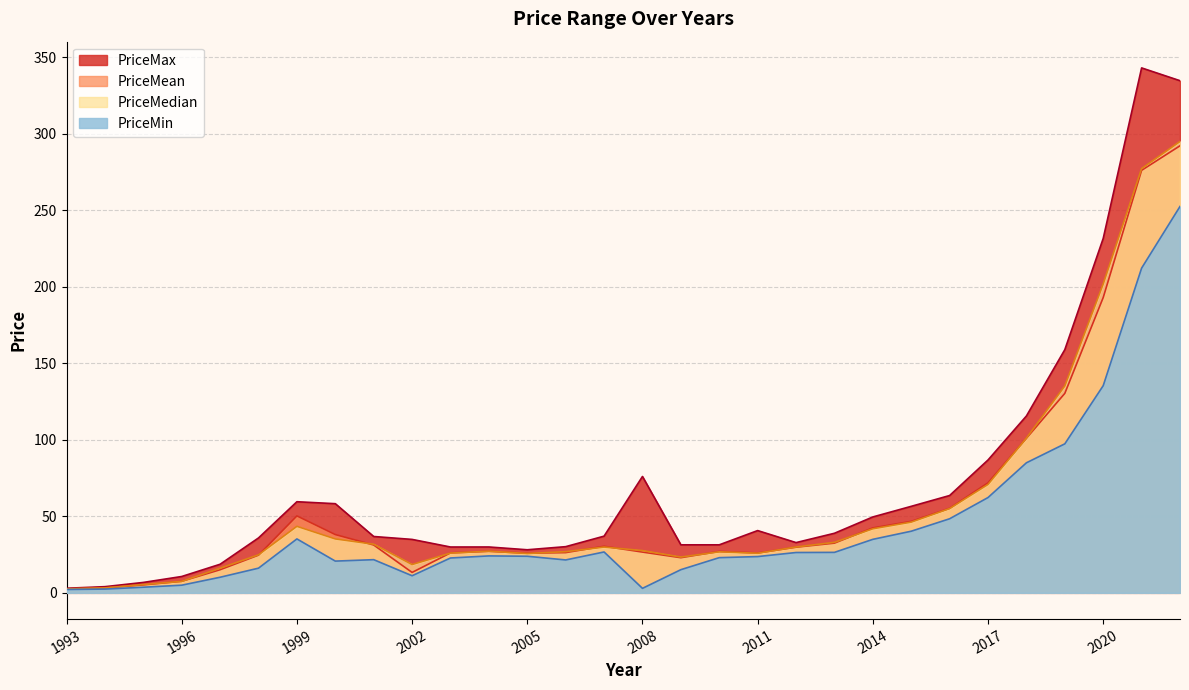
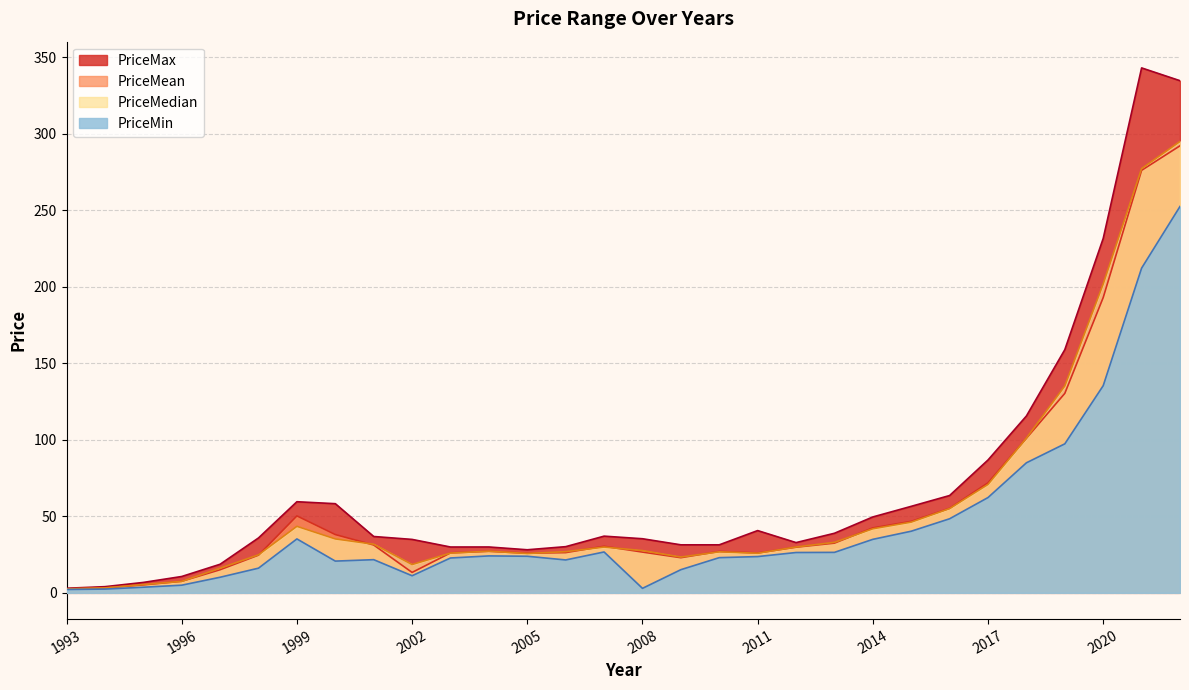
  {
    "PriceMax": {
      "1996": 11,
      "1999": 60,
      "2002": 35,
      "2005": 28,
-     "2008": 76,
+     "2008": 35,
      "2011": 41,
      "2014": 50,
      "2017": 87,
      "2020": 232
    },
    "PriceMean": {
      "1999": 50,
      "2002": 13,
      "2020": 193
    },
    "PriceMedian": {
      "1999": 43,
      "2002": 19,
      "2020": 202
    },
    "PriceMin": {
      "1996": 5,
      "1999": 35,
      "2002": 11,
      "2005": 24,
      "2008": 3,
      "2011": 24,
      "2014": 35,
      "2017": 62,
      "2020": 135
    }
  }
